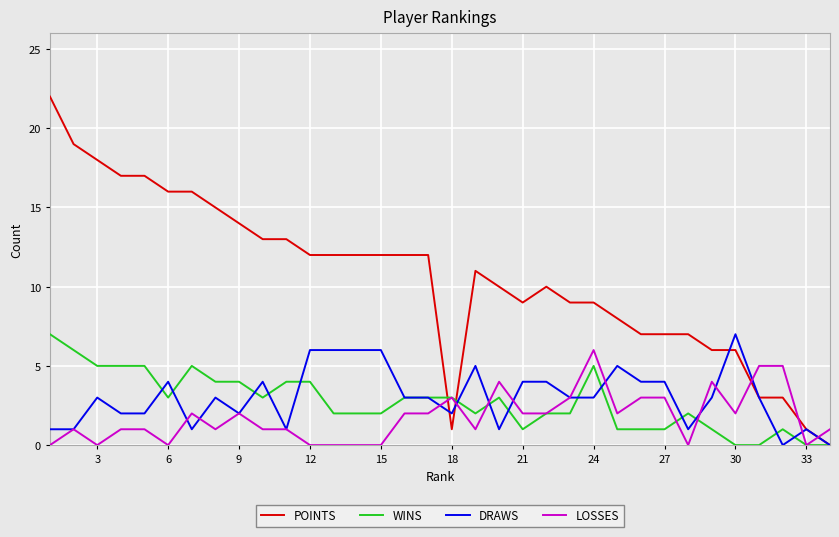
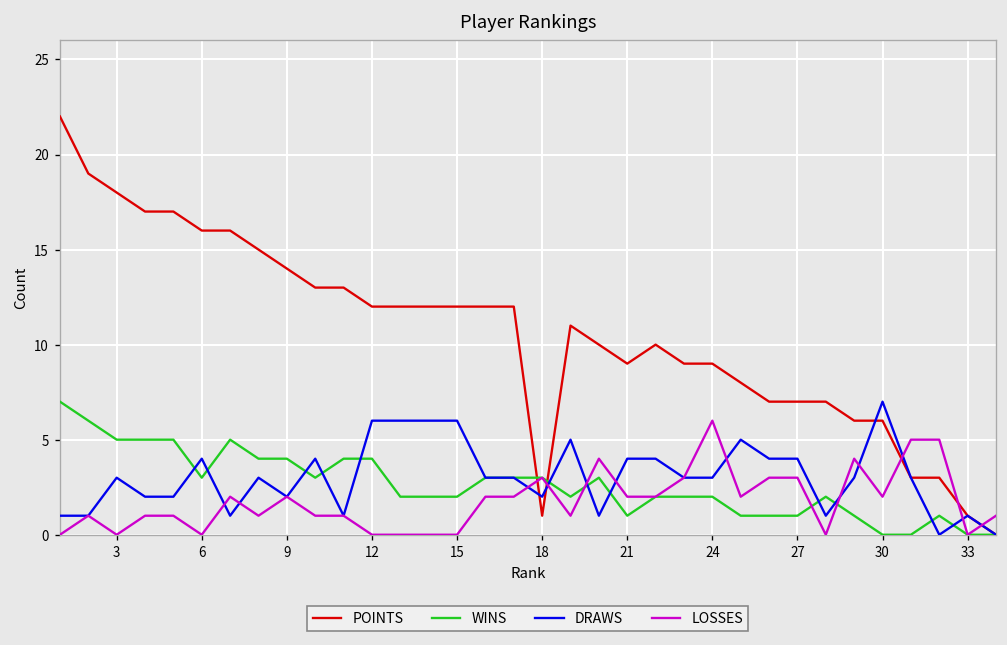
  {
    "POINTS": {
      "3": 18,
      "6": 16,
      "9": 14,
      "12": 12,
      "15": 12,
      "18": 1,
      "21": 9,
      "24": 9,
      "27": 7,
      "30": 6
    },
    "WINS": {
      "3": 5,
      "6": 3,
      "9": 4,
      "12": 4,
      "15": 2,
      "21": 1,
-     "24": 5,
+     "24": 2,
      "27": 1,
      "30": 0
    },
    "DRAWS": {
      "3": 3,
      "6": 4,
      "12": 6,
      "15": 6,
      "18": 2,
      "21": 4,
      "24": 3,
      "27": 4,
      "30": 7
    },
    "LOSSES": {
      "3": 0,
      "6": 0,
      "12": 0,
      "15": 0,
      "21": 2,
      "24": 6,
      "27": 3,
      "30": 2
    }
  }
